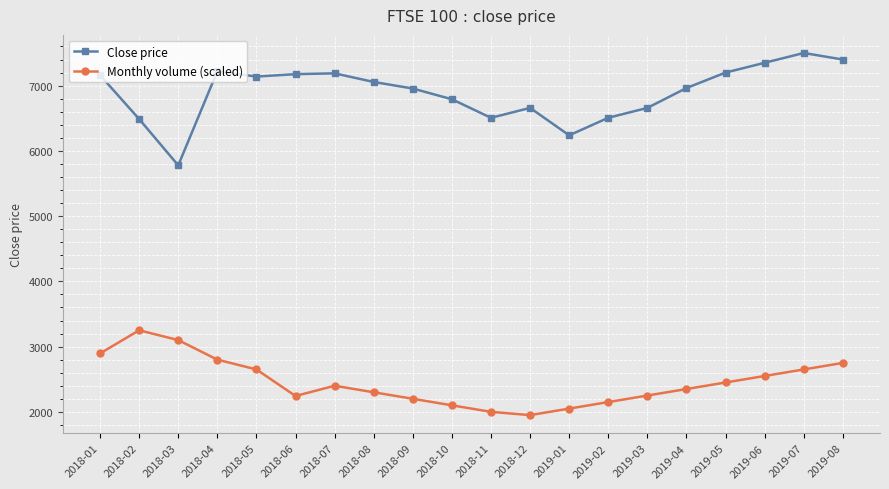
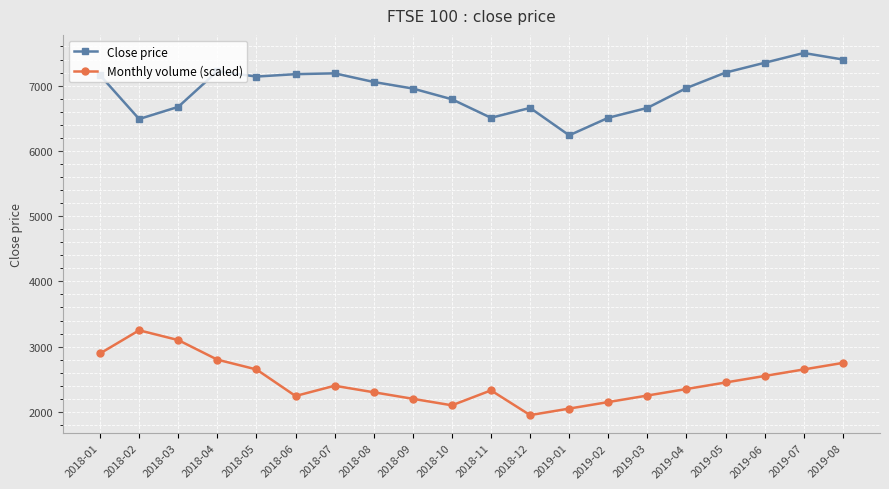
  {
    "Close price": {
      "2018-02": 6500,
-     "2018-03": 5800,
+     "2018-03": 6700,
      "2018-05": 7100,
      "2018-06": 7200,
      "2018-07": 7200,
      "2018-08": 7100,
      "2018-09": 7000,
      "2018-10": 6800,
      "2018-11": 6500,
      "2018-12": 6700,
      "2019-01": 6200,
      "2019-02": 6500,
      "2019-03": 6700,
      "2019-04": 7000,
      "2019-05": 7200,
      "2019-06": 7400,
      "2019-07": 7500,
      "2019-08": 7400
    },
    "Monthly volume (scaled)": {
      "2018-01": 2900,
      "2018-02": 3300,
      "2018-03": 3100,
      "2018-04": 2800,
      "2018-05": 2700,
      "2018-06": 2200,
      "2018-07": 2400,
      "2018-08": 2300,
      "2018-09": 2200,
      "2018-10": 2100,
-     "2018-11": 2000,
+     "2018-11": 2300,
      "2018-12": 2000,
      "2019-01": 2100,
      "2019-02": 2200,
      "2019-03": 2300,
      "2019-04": 2400,
      "2019-05": 2500,
      "2019-06": 2600,
      "2019-07": 2700,
      "2019-08": 2800
    }
  }
